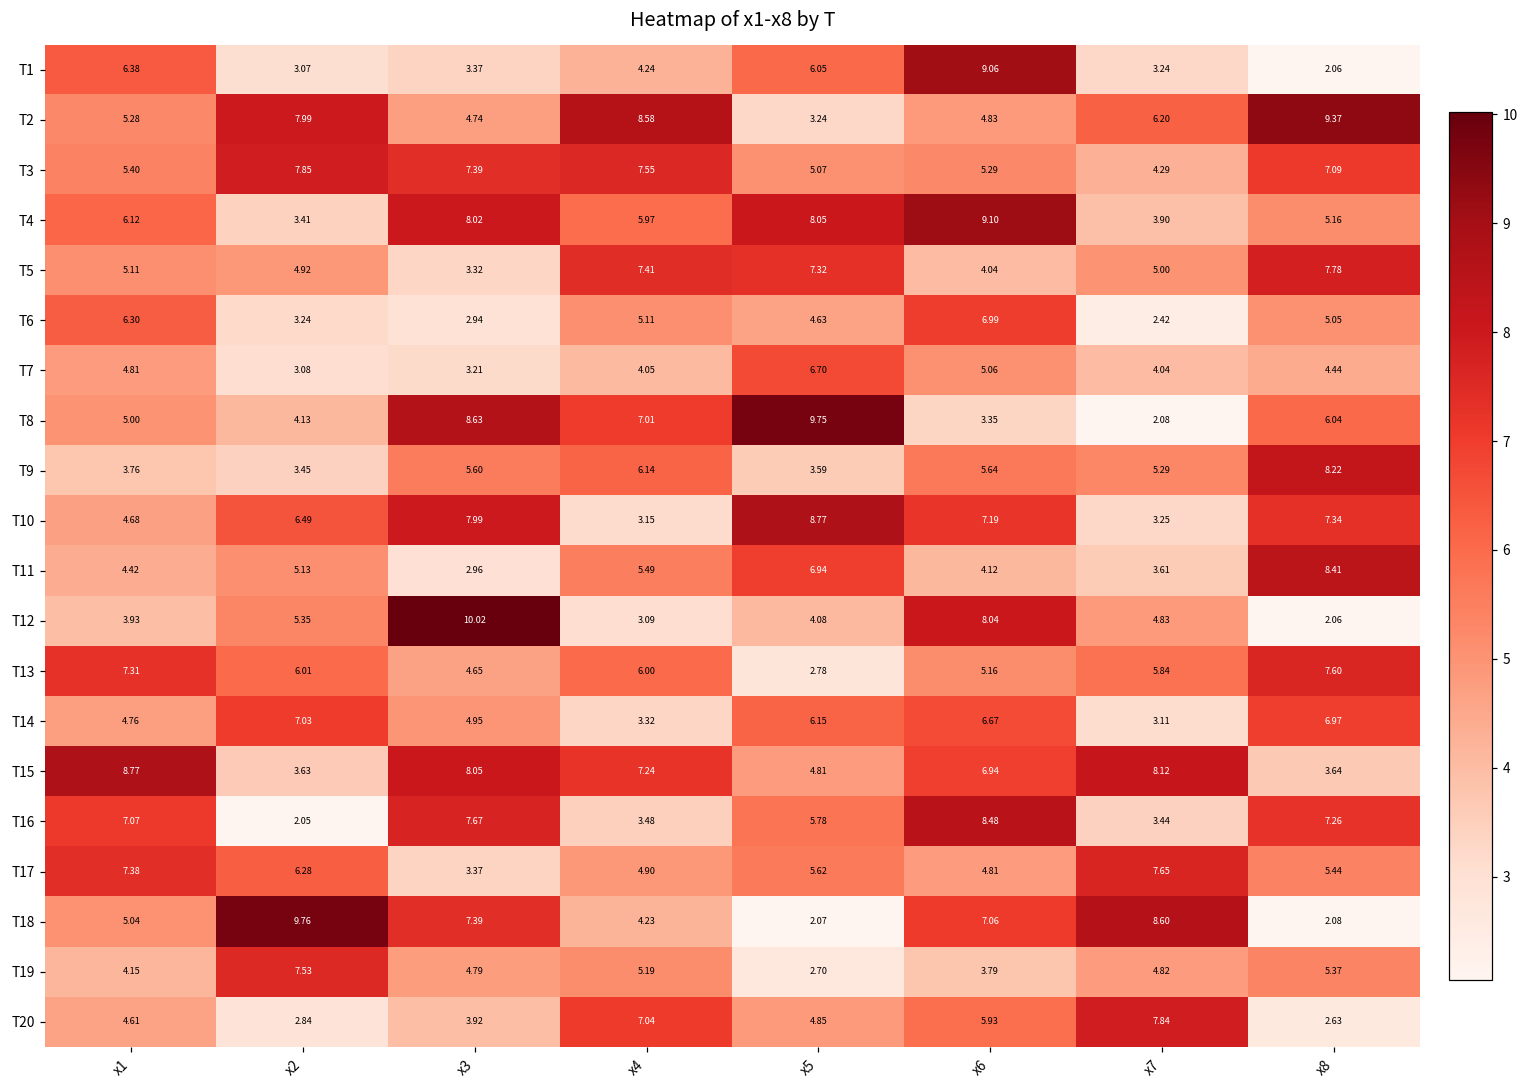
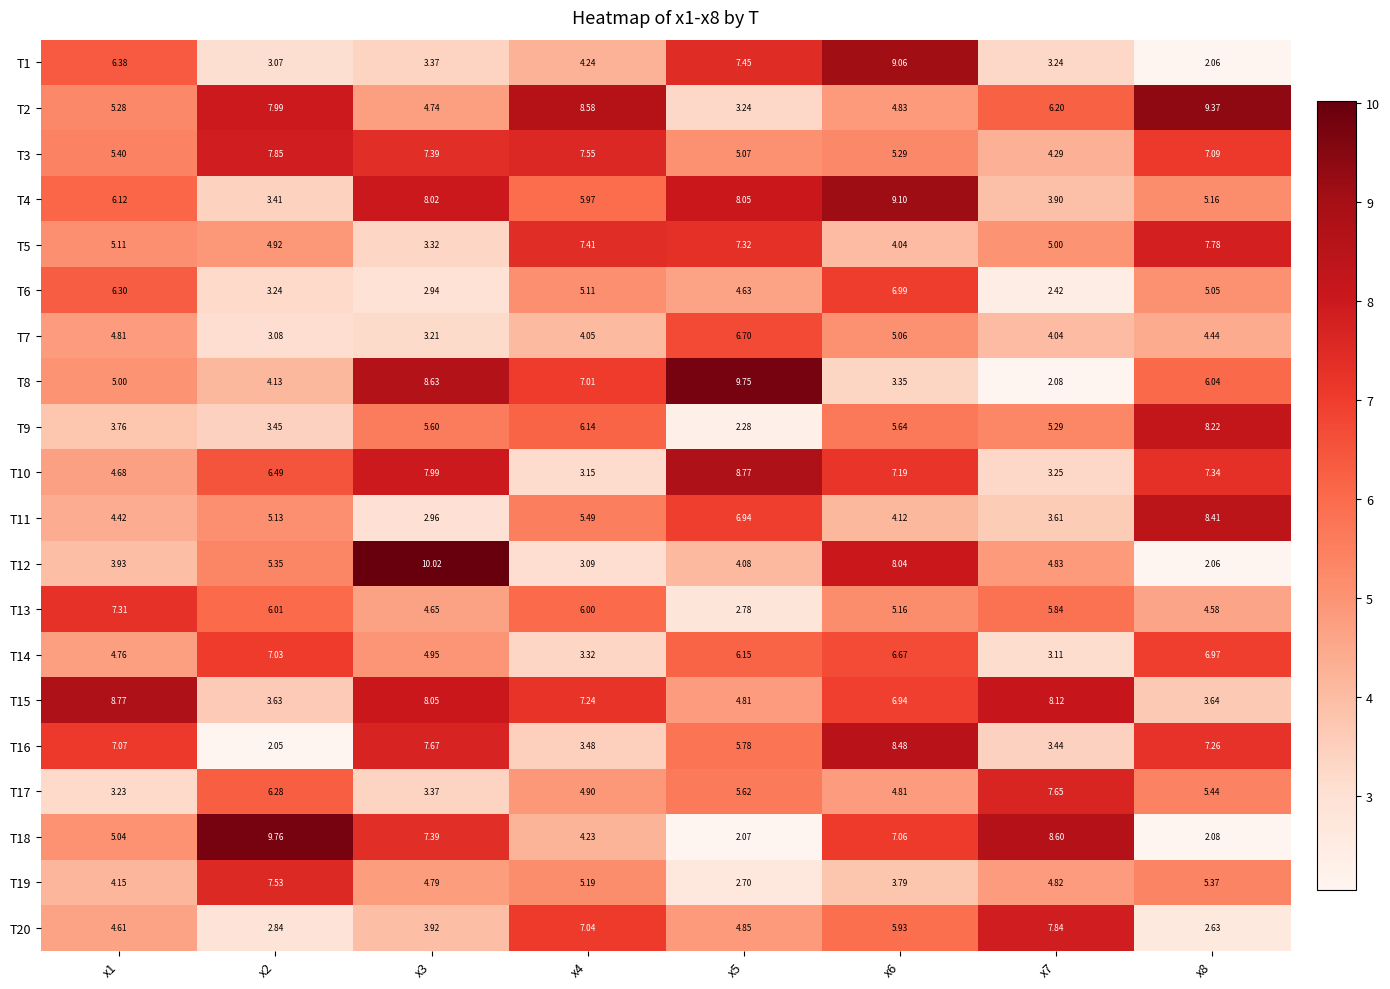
  {
    "T1": {
      "x1": 6.38,
      "x2": 3.07,
      "x3": 3.37,
      "x4": 4.24,
-     "x5": 6.05,
+     "x5": 7.45,
      "x6": 9.06,
      "x7": 3.24,
      "x8": 2.06
    },
    "T2": {
      "x1": 5.28,
      "x2": 7.99,
      "x3": 4.74,
      "x4": 8.58,
      "x5": 3.24,
      "x6": 4.83,
      "x7": 6.20,
      "x8": 9.37
    },
    "T3": {
      "x1": 5.40,
      "x2": 7.85,
      "x3": 7.39,
      "x4": 7.55,
      "x5": 5.07,
      "x6": 5.29,
      "x7": 4.29,
      "x8": 7.09
    },
    "T4": {
      "x1": 6.12,
      "x2": 3.41,
      "x3": 8.02,
      "x4": 5.97,
      "x5": 8.05,
      "x6": 9.10,
      "x7": 3.90,
      "x8": 5.16
    },
    "T5": {
      "x1": 5.11,
      "x2": 4.92,
      "x3": 3.32,
      "x4": 7.41,
      "x5": 7.32,
      "x6": 4.04,
      "x7": 5.00,
      "x8": 7.78
    },
    "T6": {
      "x1": 6.30,
      "x2": 3.24,
      "x3": 2.94,
      "x4": 5.11,
      "x5": 4.63,
      "x6": 6.99,
      "x7": 2.42,
      "x8": 5.05
    },
    "T7": {
      "x1": 4.81,
      "x2": 3.08,
      "x3": 3.21,
      "x4": 4.05,
      "x5": 6.70,
      "x6": 5.06,
      "x7": 4.04,
      "x8": 4.44
    },
    "T8": {
      "x1": 5.00,
      "x2": 4.13,
      "x3": 8.63,
      "x4": 7.01,
      "x5": 9.75,
      "x6": 3.35,
      "x7": 2.08,
      "x8": 6.04
    },
    "T9": {
      "x1": 3.76,
      "x2": 3.45,
      "x3": 5.60,
      "x4": 6.14,
-     "x5": 3.59,
+     "x5": 2.28,
      "x6": 5.64,
      "x7": 5.29,
      "x8": 8.22
    },
    "T10": {
      "x1": 4.68,
      "x2": 6.49,
      "x3": 7.99,
      "x4": 3.15,
      "x5": 8.77,
      "x6": 7.19,
      "x7": 3.25,
      "x8": 7.34
    },
    "T11": {
      "x1": 4.42,
      "x2": 5.13,
      "x3": 2.96,
      "x4": 5.49,
      "x5": 6.94,
      "x6": 4.12,
      "x7": 3.61,
      "x8": 8.41
    },
    "T12": {
      "x1": 3.93,
      "x2": 5.35,
      "x3": 10.02,
      "x4": 3.09,
      "x5": 4.08,
      "x6": 8.04,
      "x7": 4.83,
      "x8": 2.06
    },
    "T13": {
      "x1": 7.31,
      "x2": 6.01,
      "x3": 4.65,
      "x4": 6.00,
      "x5": 2.78,
      "x6": 5.16,
      "x7": 5.84,
-     "x8": 7.60
+     "x8": 4.58
    },
    "T14": {
      "x1": 4.76,
      "x2": 7.03,
      "x3": 4.95,
      "x4": 3.32,
      "x5": 6.15,
      "x6": 6.67,
      "x7": 3.11,
      "x8": 6.97
    },
    "T15": {
      "x1": 8.77,
      "x2": 3.63,
      "x3": 8.05,
      "x4": 7.24,
      "x5": 4.81,
      "x6": 6.94,
      "x7": 8.12,
      "x8": 3.64
    },
    "T16": {
      "x1": 7.07,
      "x2": 2.05,
      "x3": 7.67,
      "x4": 3.48,
      "x5": 5.78,
      "x6": 8.48,
      "x7": 3.44,
      "x8": 7.26
    },
    "T17": {
-     "x1": 7.38,
+     "x1": 3.23,
      "x2": 6.28,
      "x3": 3.37,
      "x4": 4.90,
      "x5": 5.62,
      "x6": 4.81,
      "x7": 7.65,
      "x8": 5.44
    },
    "T18": {
      "x1": 5.04,
      "x2": 9.76,
      "x3": 7.39,
      "x4": 4.23,
      "x5": 2.07,
      "x6": 7.06,
      "x7": 8.60,
      "x8": 2.08
    },
    "T19": {
      "x1": 4.15,
      "x2": 7.53,
      "x3": 4.79,
      "x4": 5.19,
      "x5": 2.70,
      "x6": 3.79,
      "x7": 4.82,
      "x8": 5.37
    },
    "T20": {
      "x1": 4.61,
      "x2": 2.84,
      "x3": 3.92,
      "x4": 7.04,
      "x5": 4.85,
      "x6": 5.93,
      "x7": 7.84,
      "x8": 2.63
    }
  }
